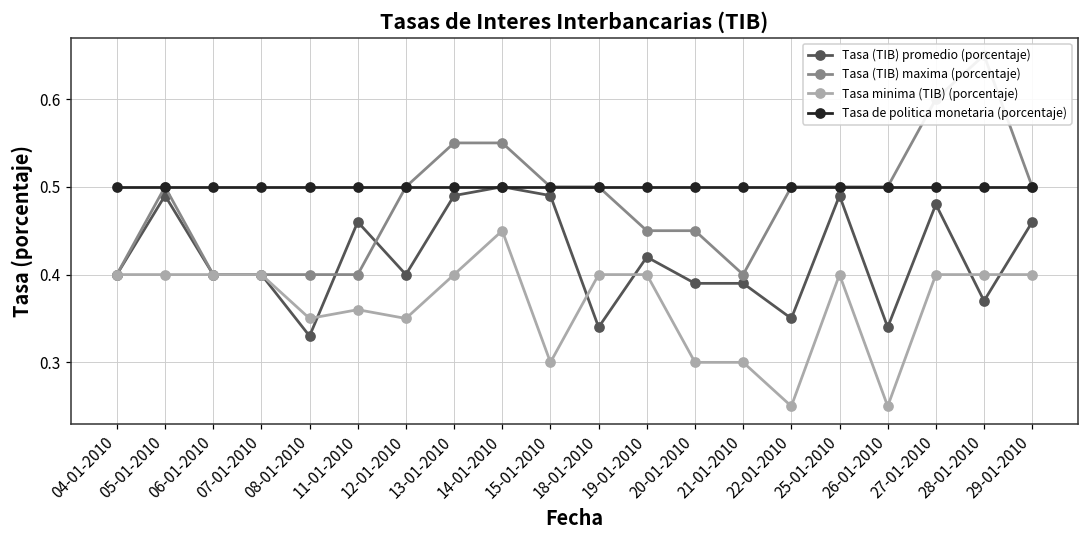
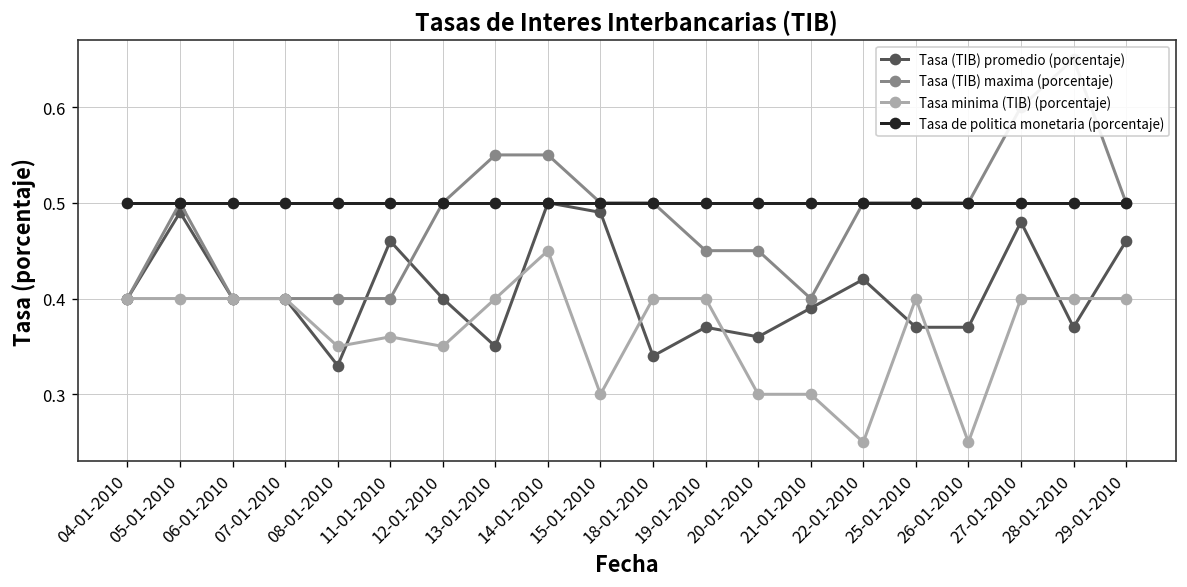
  {
    "Tasa (TIB) promedio (porcentaje)": {
      "05-01-2010": 0.49,
      "08-01-2010": 0.33,
      "11-01-2010": 0.46,
      "12-01-2010": 0.40,
-     "13-01-2010": 0.49,
+     "13-01-2010": 0.35,
      "15-01-2010": 0.49,
      "18-01-2010": 0.34,
-     "19-01-2010": 0.42,
-     "20-01-2010": 0.39,
+     "19-01-2010": 0.37,
+     "20-01-2010": 0.36,
      "21-01-2010": 0.39,
-     "22-01-2010": 0.35,
-     "25-01-2010": 0.49,
-     "26-01-2010": 0.34,
+     "22-01-2010": 0.42,
+     "25-01-2010": 0.37,
+     "26-01-2010": 0.37,
      "27-01-2010": 0.48,
      "28-01-2010": 0.37,
      "29-01-2010": 0.46
    },
    "Tasa de politica monetaria (porcentaje)": {
      "04-01-2010": 0.50,
      "06-01-2010": 0.50,
      "07-01-2010": 0.50,
      "08-01-2010": 0.50,
      "11-01-2010": 0.50,
      "13-01-2010": 0.50,
      "19-01-2010": 0.50,
      "20-01-2010": 0.50,
      "21-01-2010": 0.50,
      "27-01-2010": 0.50,
      "28-01-2010": 0.50
    }
  }
